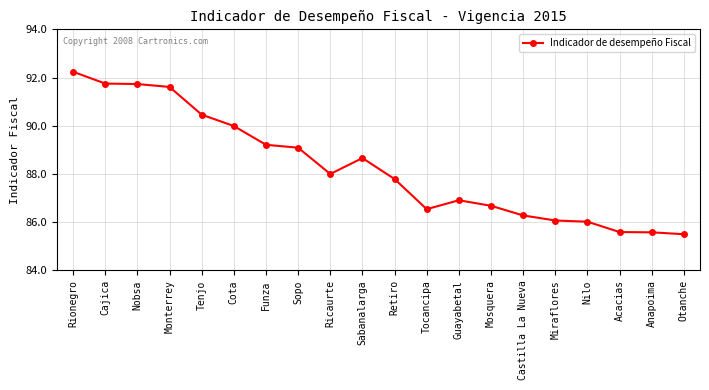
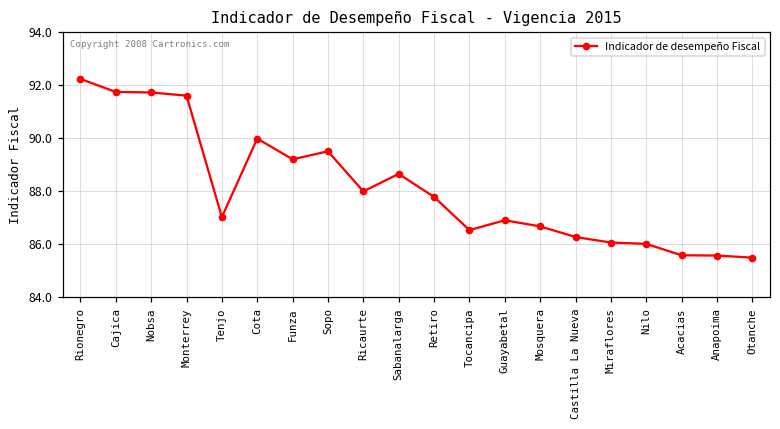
  {
    "Rionegro": 92.2,
    "Cajica": 91.8,
    "Nobsa": 91.7,
    "Monterrey": 91.6,
-   "Tenjo": 90.5,
+   "Tenjo": 87.0,
    "Cota": 90.0,
    "Funza": 89.2,
-   "Sopo": 89.1,
+   "Sopo": 89.5,
    "Ricaurte": 88.0,
    "Sabanalarga": 88.7,
    "Retiro": 87.8,
    "Tocancipa": 86.5,
    "Guayabetal": 86.9,
    "Mosquera": 86.7,
    "Castilla La Nueva": 86.3,
    "Miraflores": 86.1,
    "Nilo": 86.0,
    "Acacias": 85.6,
    "Anapoima": 85.6,
    "Otanche": 85.5
  }
